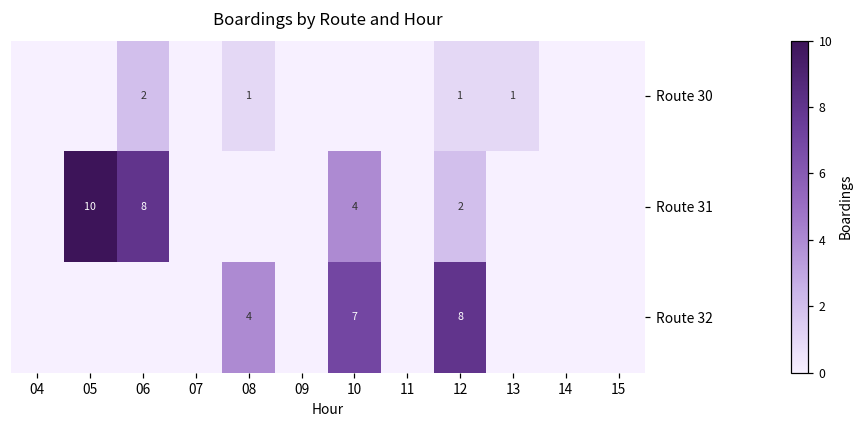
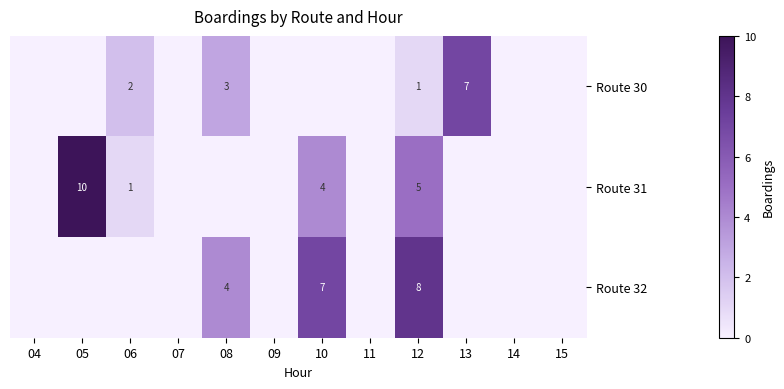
  {
    "Route 30": {
      "06": 2,
-     "08": 1,
+     "08": 3,
      "12": 1,
-     "13": 1
+     "13": 7
    },
    "Route 31": {
      "05": 10,
-     "06": 8,
+     "06": 1,
      "10": 4,
-     "12": 2
+     "12": 5
    },
    "Route 32": {
      "08": 4,
      "10": 7,
      "12": 8
    }
  }
